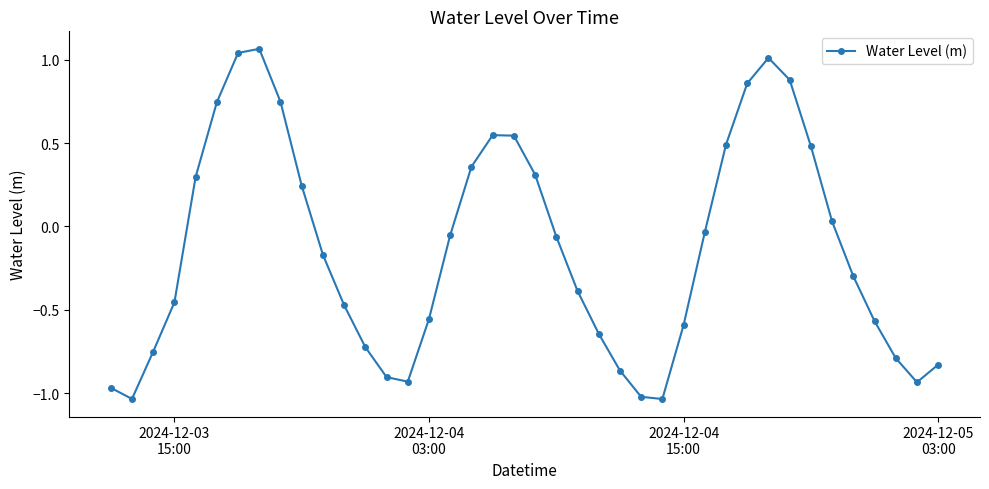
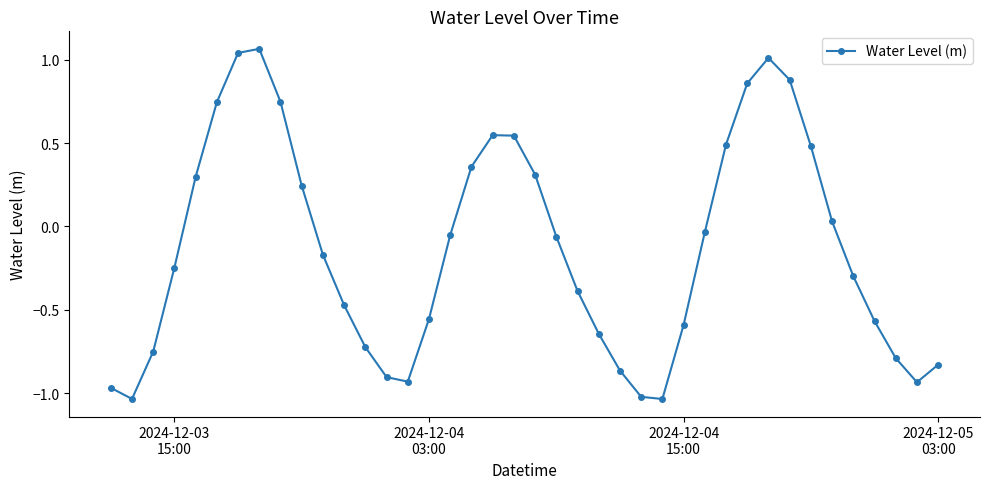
  {
-   "2024-12-03 15:00": -0.46,
+   "2024-12-03 15:00": -0.25,
    "2024-12-04 03:00": -0.55,
    "2024-12-04 15:00": -0.59,
    "2024-12-05 03:00": -0.83
  }
